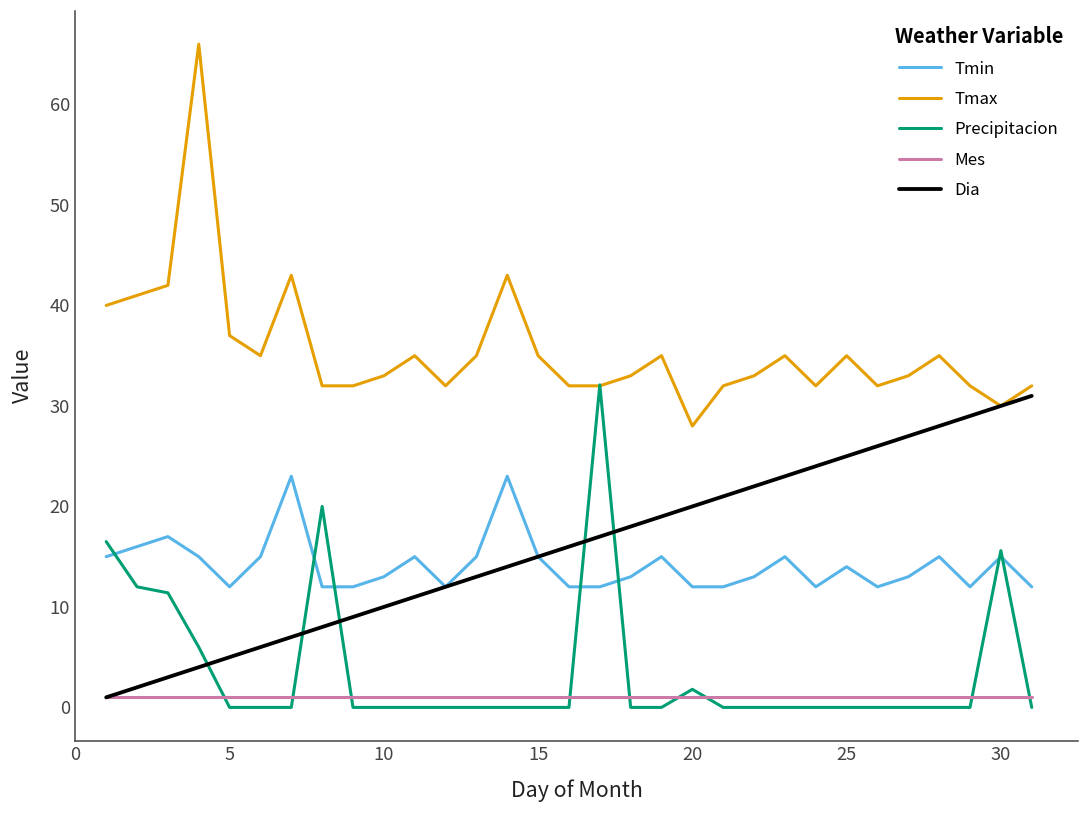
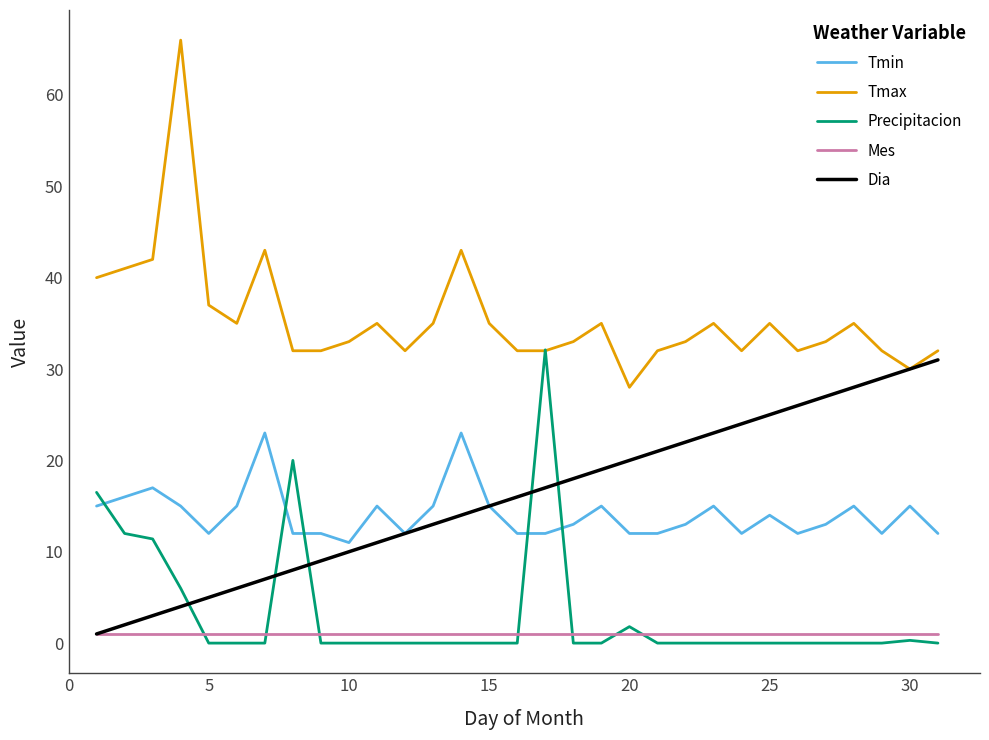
  {
    "Tmin": {
      "5": 12,
-     "10": 13,
+     "10": 11,
      "20": 12,
      "25": 14,
      "30": 15
    },
    "Tmax": {
      "5": 37,
      "10": 33,
      "15": 35,
      "20": 28,
      "25": 35
    },
    "Precipitacion": {
      "5": 0,
      "10": 0,
      "15": 0,
      "20": 2,
      "25": 0,
-     "30": 16
+     "30": 0
    },
    "Mes": {
      "5": 1,
      "10": 1,
      "15": 1,
      "20": 1,
      "25": 1,
      "30": 1
    },
    "Dia": {
      "5": 5,
      "10": 10,
      "20": 20,
      "25": 25
    }
  }
